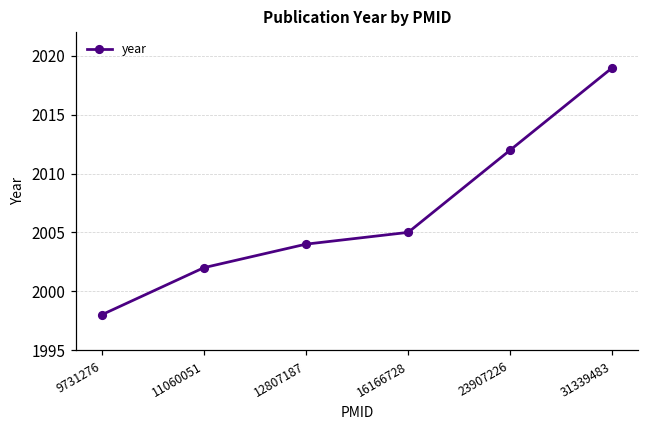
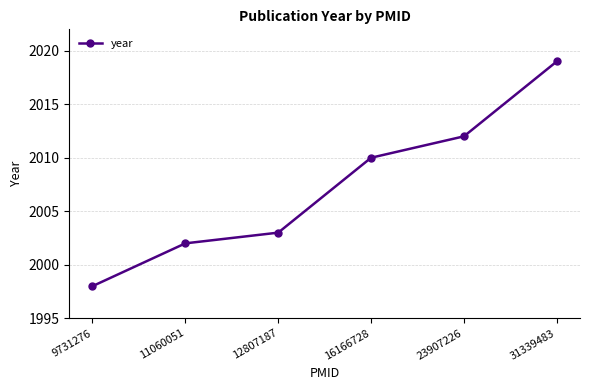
  {
    "9731276": 1998,
    "11060051": 2002,
-   "12807187": 2004,
-   "16166728": 2005,
+   "12807187": 2003,
+   "16166728": 2010,
    "23907226": 2012,
    "31339483": 2019
  }
